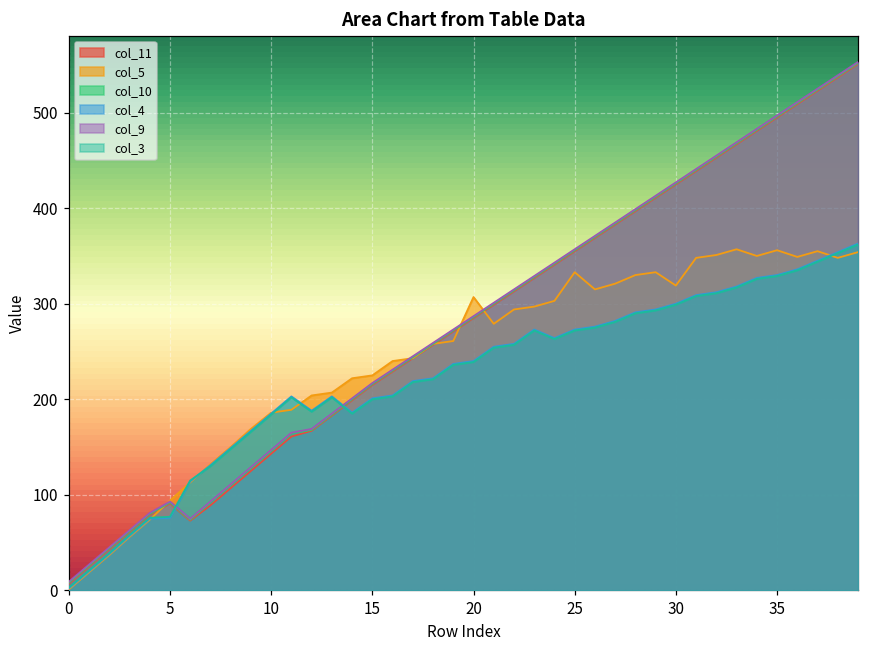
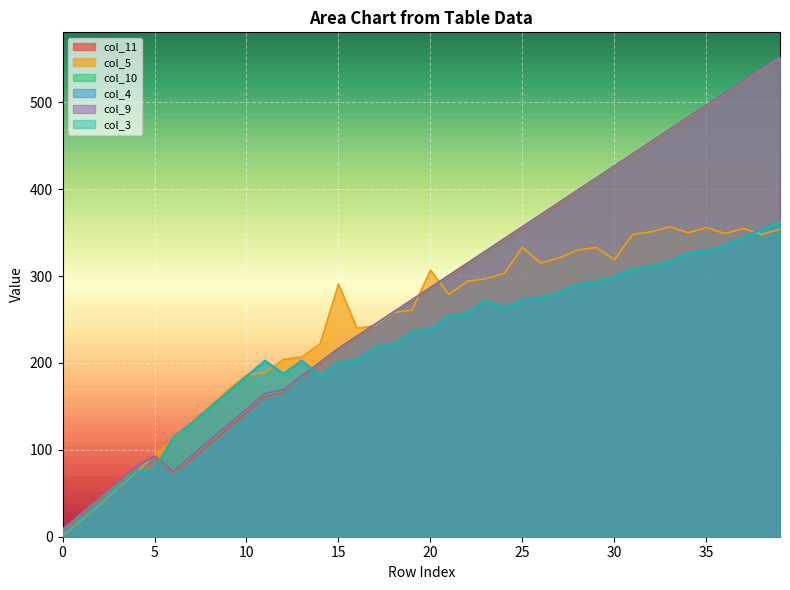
  {
    "col_11": {
      "10": 140
    },
    "col_5": {
-     "15": 230,
+     "15": 290,
      "20": 310,
      "25": 330,
      "30": 320,
      "35": 360
    }
  }
